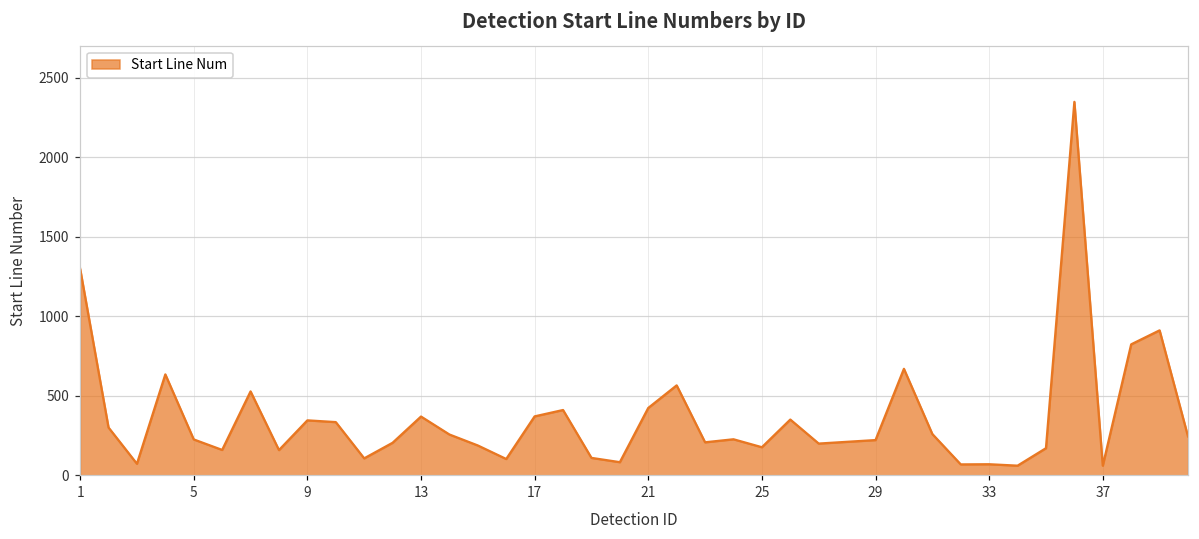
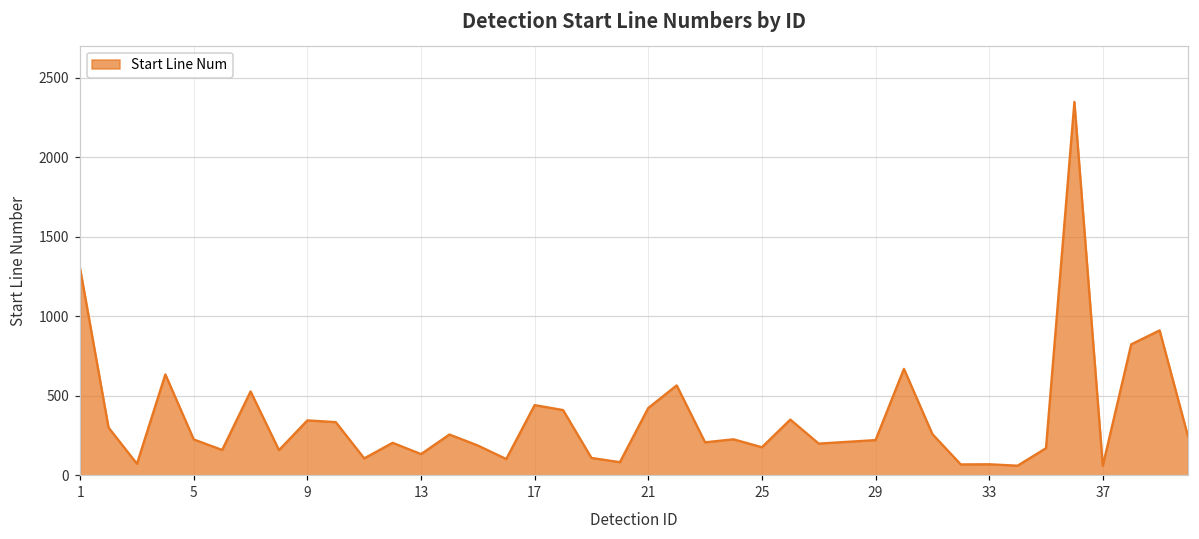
  {
    "1": 1300,
    "5": 230,
    "9": 350,
-   "13": 370,
-   "17": 370,
+   "13": 130,
+   "17": 440,
    "21": 420,
    "25": 180,
    "29": 220,
    "33": 70,
    "37": 60
  }
